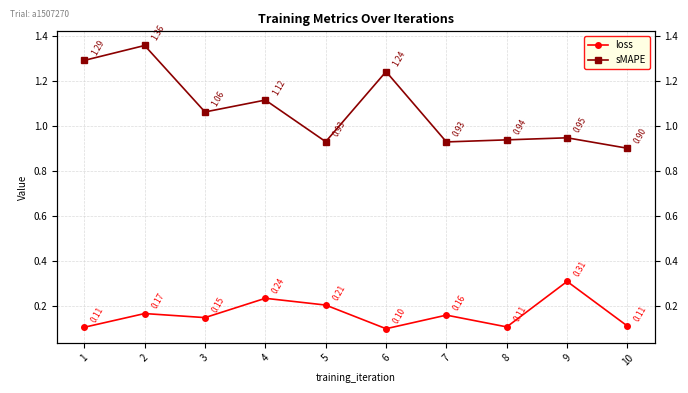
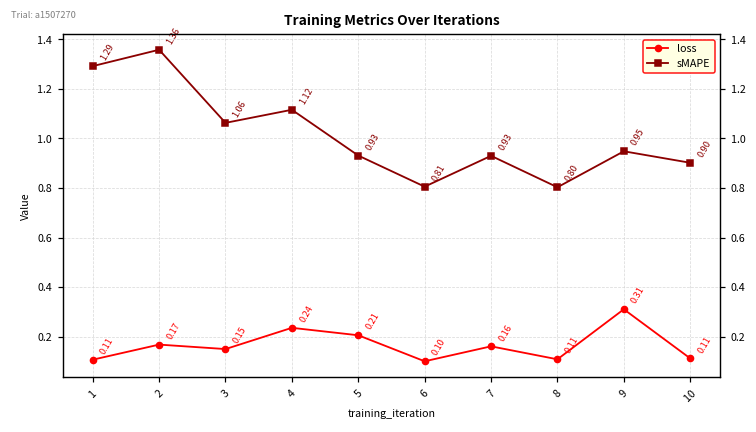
  {
    "loss": {
      "1": 0.11,
      "2": 0.17,
      "3": 0.15,
      "4": 0.24,
      "5": 0.21,
      "6": 0.10,
      "7": 0.16,
      "8": 0.11,
      "9": 0.31,
      "10": 0.11
    },
    "sMAPE": {
      "1": 1.29,
      "2": 1.36,
      "3": 1.06,
      "4": 1.12,
      "5": 0.93,
-     "6": 1.24,
+     "6": 0.81,
      "7": 0.93,
-     "8": 0.94,
+     "8": 0.80,
      "9": 0.95,
      "10": 0.90
    }
  }
